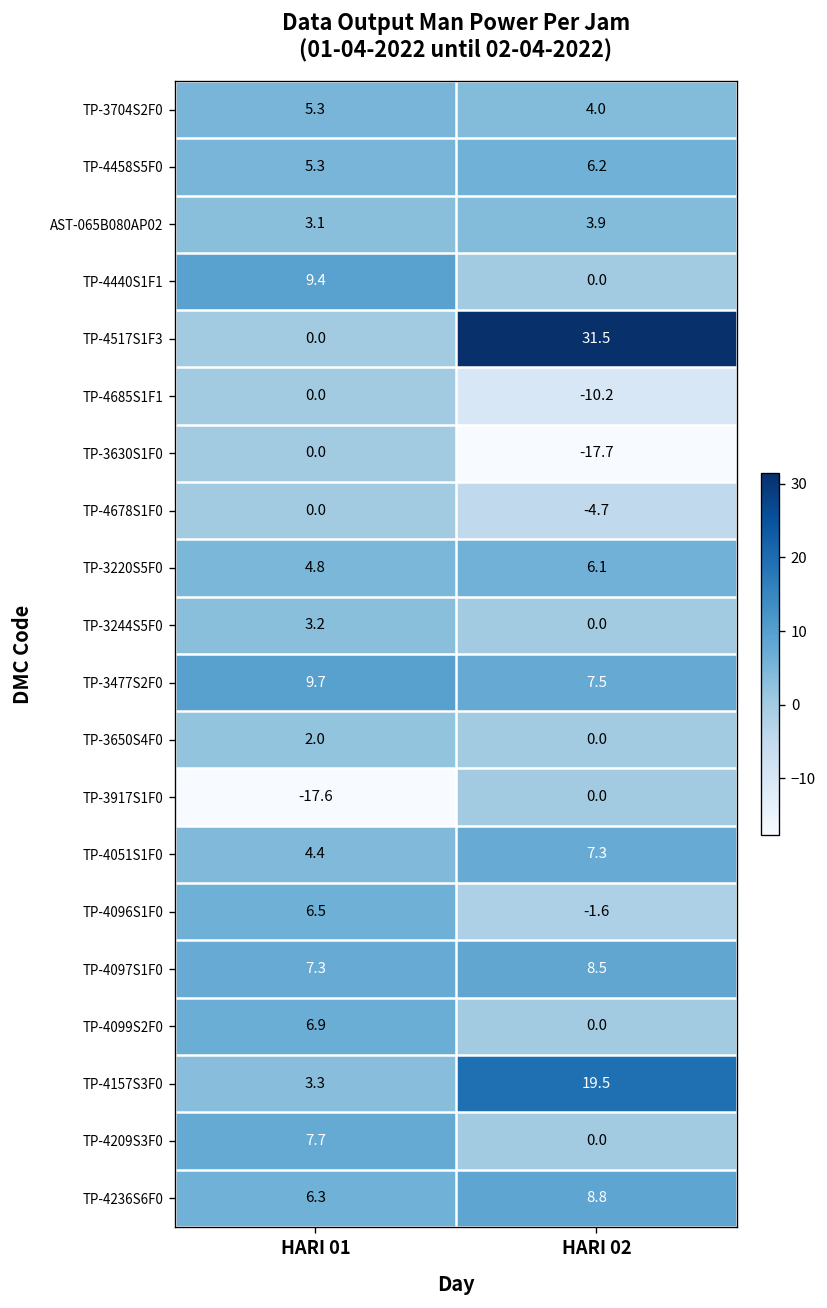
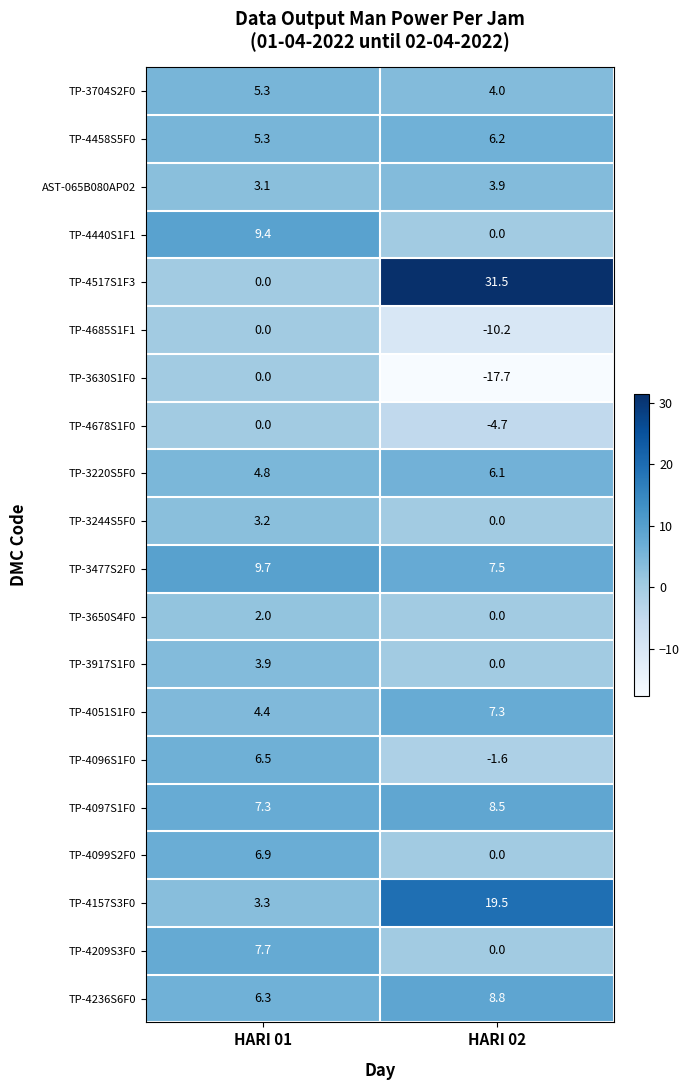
  {
    "TP-3704S2F0": {
      "HARI 01": 5.3,
      "HARI 02": 4.0
    },
    "TP-4458S5F0": {
      "HARI 01": 5.3,
      "HARI 02": 6.2
    },
    "AST-065B080AP02": {
      "HARI 01": 3.1,
      "HARI 02": 3.9
    },
    "TP-4440S1F1": {
      "HARI 01": 9.4,
      "HARI 02": 0.0
    },
    "TP-4517S1F3": {
      "HARI 01": 0.0,
      "HARI 02": 31.5
    },
    "TP-4685S1F1": {
      "HARI 01": 0.0,
      "HARI 02": -10.2
    },
    "TP-3630S1F0": {
      "HARI 01": 0.0,
      "HARI 02": -17.7
    },
    "TP-4678S1F0": {
      "HARI 01": 0.0,
      "HARI 02": -4.7
    },
    "TP-3220S5F0": {
      "HARI 01": 4.8,
      "HARI 02": 6.1
    },
    "TP-3244S5F0": {
      "HARI 01": 3.2,
      "HARI 02": 0.0
    },
    "TP-3477S2F0": {
      "HARI 01": 9.7,
      "HARI 02": 7.5
    },
    "TP-3650S4F0": {
      "HARI 01": 2.0,
      "HARI 02": 0.0
    },
    "TP-3917S1F0": {
-     "HARI 01": -17.6,
+     "HARI 01": 3.9,
      "HARI 02": 0.0
    },
    "TP-4051S1F0": {
      "HARI 01": 4.4,
      "HARI 02": 7.3
    },
    "TP-4096S1F0": {
      "HARI 01": 6.5,
      "HARI 02": -1.6
    },
    "TP-4097S1F0": {
      "HARI 01": 7.3,
      "HARI 02": 8.5
    },
    "TP-4099S2F0": {
      "HARI 01": 6.9,
      "HARI 02": 0.0
    },
    "TP-4157S3F0": {
      "HARI 01": 3.3,
      "HARI 02": 19.5
    },
    "TP-4209S3F0": {
      "HARI 01": 7.7,
      "HARI 02": 0.0
    },
    "TP-4236S6F0": {
      "HARI 01": 6.3,
      "HARI 02": 8.8
    }
  }
